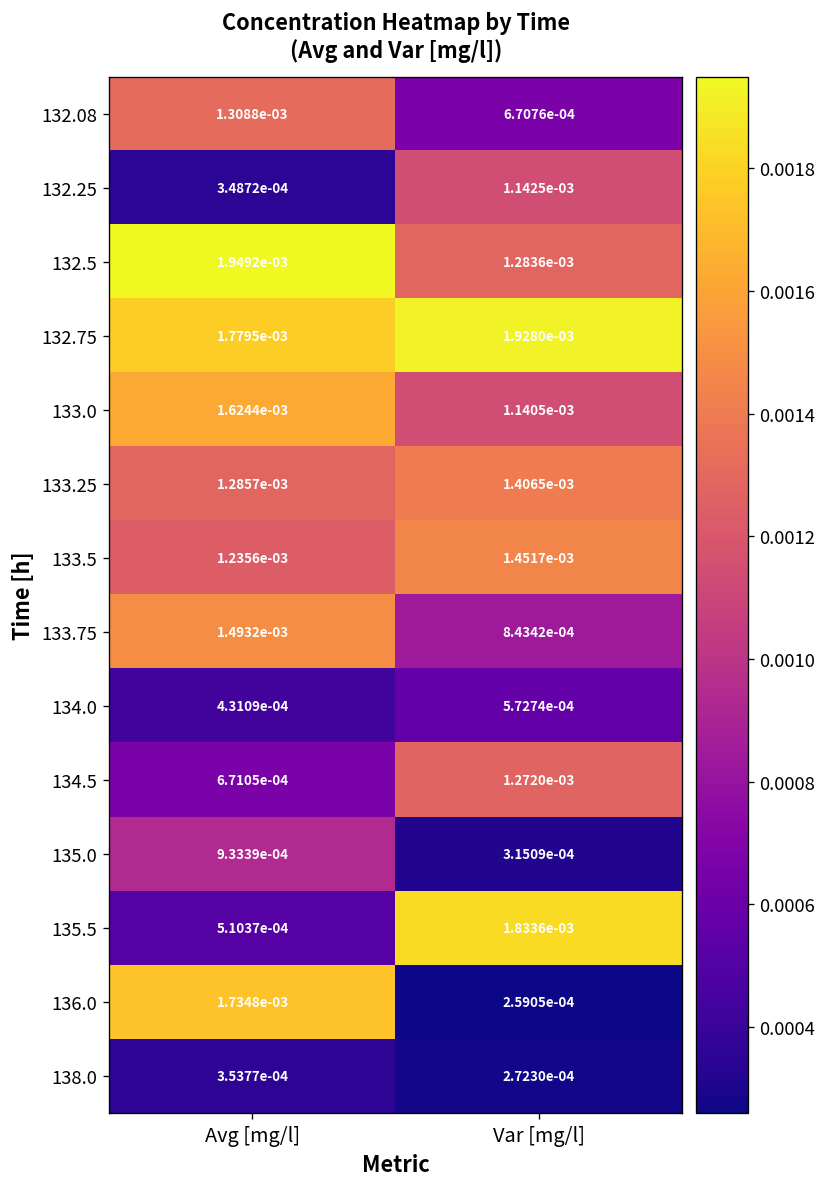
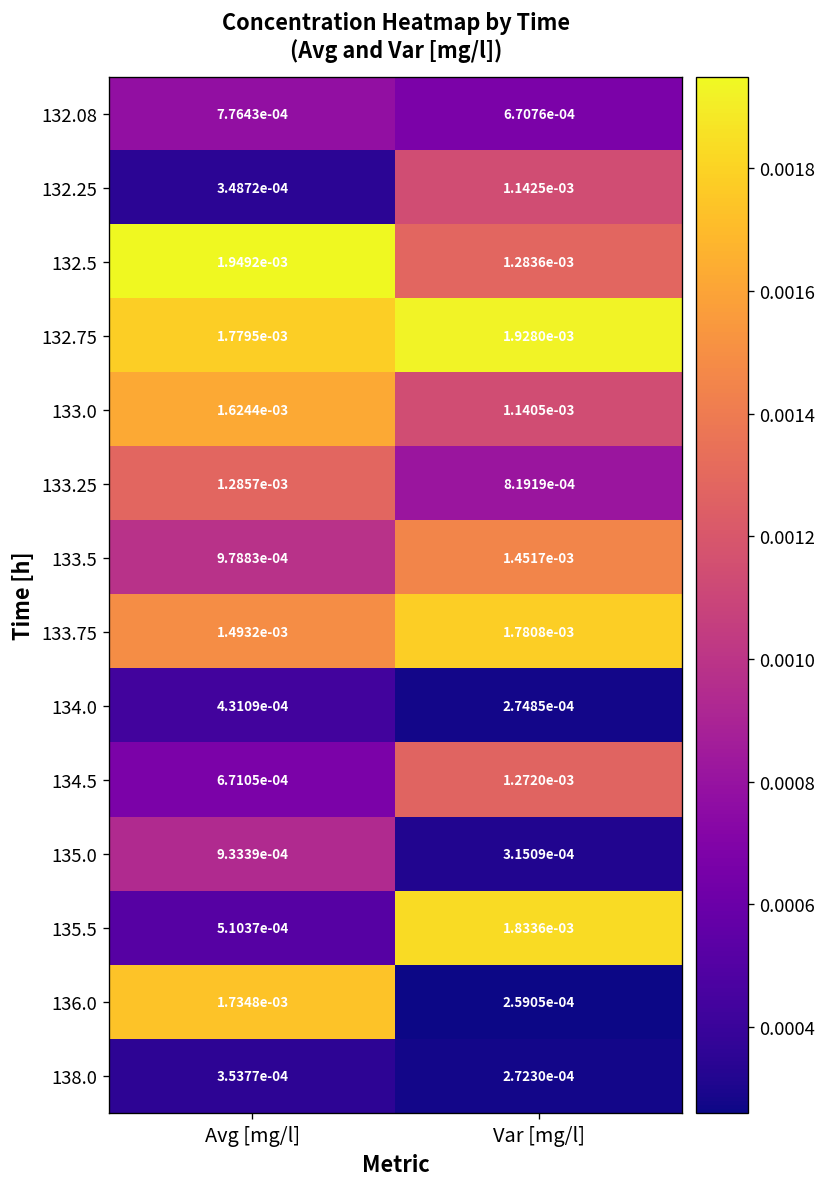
  {
    "132.08": {
-     "Avg [mg/l]": "1.3088e-03",
+     "Avg [mg/l]": "7.7643e-04",
      "Var [mg/l]": "6.7076e-04"
    },
    "132.25": {
      "Avg [mg/l]": "3.4872e-04",
      "Var [mg/l]": "1.1425e-03"
    },
    "132.5": {
      "Avg [mg/l]": "1.9492e-03",
      "Var [mg/l]": "1.2836e-03"
    },
    "132.75": {
      "Avg [mg/l]": "1.7795e-03",
      "Var [mg/l]": "1.9280e-03"
    },
    "133.0": {
      "Avg [mg/l]": "1.6244e-03",
      "Var [mg/l]": "1.1405e-03"
    },
    "133.25": {
      "Avg [mg/l]": "1.2857e-03",
-     "Var [mg/l]": "1.4065e-03"
+     "Var [mg/l]": "8.1919e-04"
    },
    "133.5": {
-     "Avg [mg/l]": "1.2356e-03",
+     "Avg [mg/l]": "9.7883e-04",
      "Var [mg/l]": "1.4517e-03"
    },
    "133.75": {
      "Avg [mg/l]": "1.4932e-03",
-     "Var [mg/l]": "8.4342e-04"
+     "Var [mg/l]": "1.7808e-03"
    },
    "134.0": {
      "Avg [mg/l]": "4.3109e-04",
-     "Var [mg/l]": "5.7274e-04"
+     "Var [mg/l]": "2.7485e-04"
    },
    "134.5": {
      "Avg [mg/l]": "6.7105e-04",
      "Var [mg/l]": "1.2720e-03"
    },
    "135.0": {
      "Avg [mg/l]": "9.3339e-04",
      "Var [mg/l]": "3.1509e-04"
    },
    "135.5": {
      "Avg [mg/l]": "5.1037e-04",
      "Var [mg/l]": "1.8336e-03"
    },
    "136.0": {
      "Avg [mg/l]": "1.7348e-03",
      "Var [mg/l]": "2.5905e-04"
    },
    "138.0": {
      "Avg [mg/l]": "3.5377e-04",
      "Var [mg/l]": "2.7230e-04"
    }
  }
